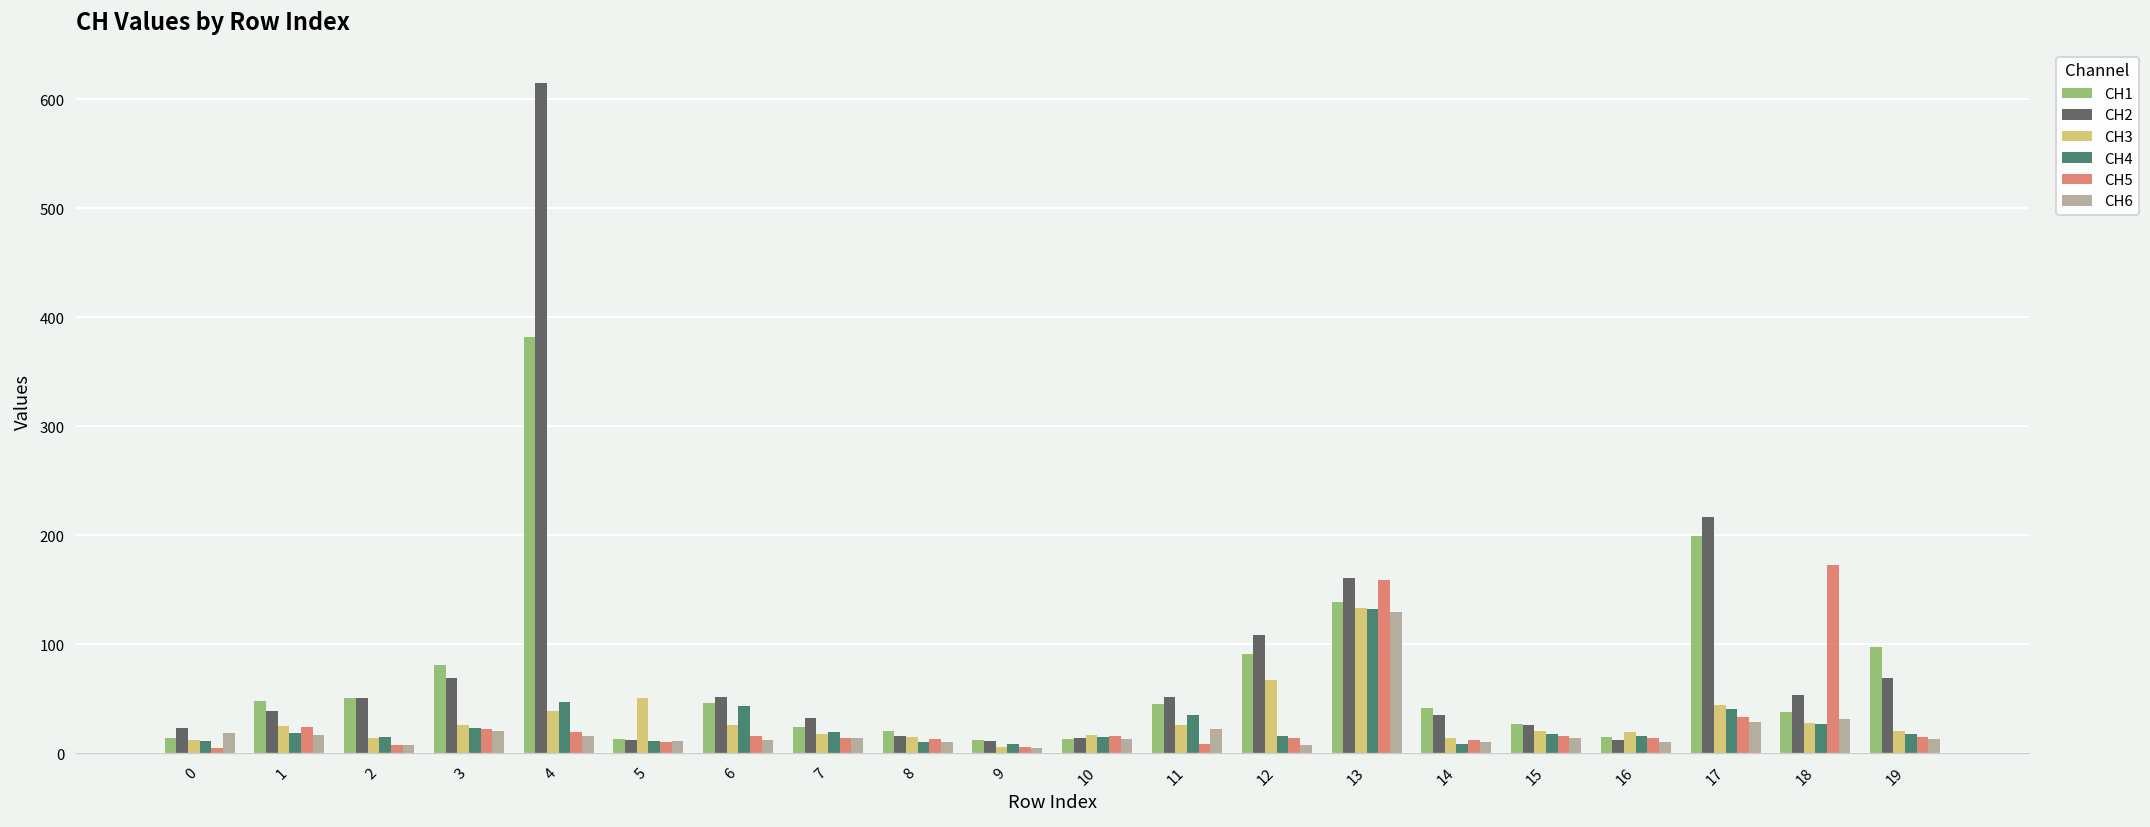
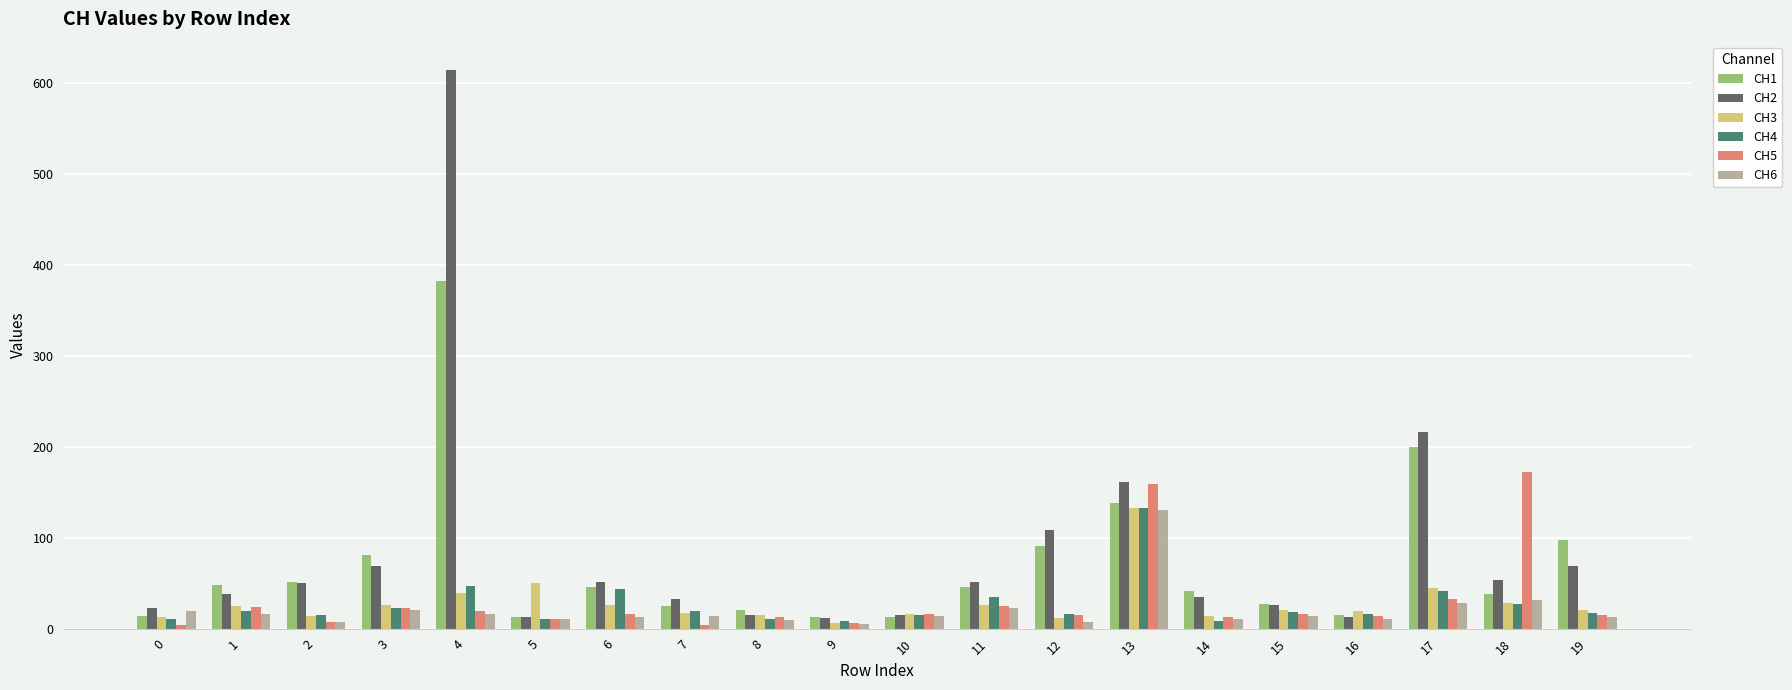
  {
    "CH3": {
      "0": 10,
      "1": 30,
      "2": 10,
      "3": 30,
      "4": 40,
      "5": 50,
      "6": 30,
      "7": 20,
      "8": 20,
      "9": 10,
      "10": 20,
      "11": 30,
-     "12": 70,
+     "12": 10,
      "13": 130,
      "14": 10,
      "15": 20,
      "16": 20,
      "17": 40,
      "18": 30,
      "19": 20
    },
    "CH5": {
      "0": 0,
      "1": 20,
      "2": 10,
      "3": 20,
      "4": 20,
      "5": 10,
      "6": 20,
-     "7": 10,
+     "7": 0,
      "8": 10,
      "9": 10,
      "10": 20,
-     "11": 10,
+     "11": 30,
      "12": 10,
      "13": 160,
      "14": 10,
      "15": 20,
      "16": 10,
      "17": 30,
      "18": 170,
      "19": 10
    }
  }
